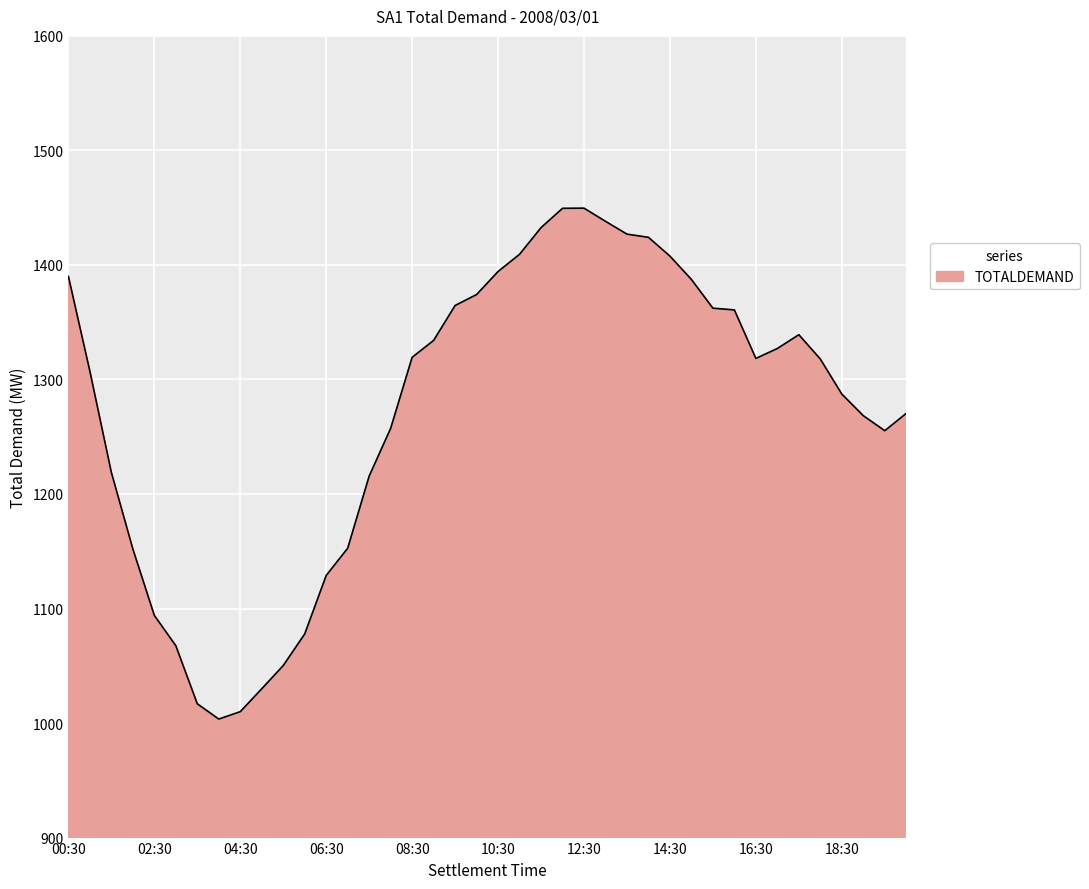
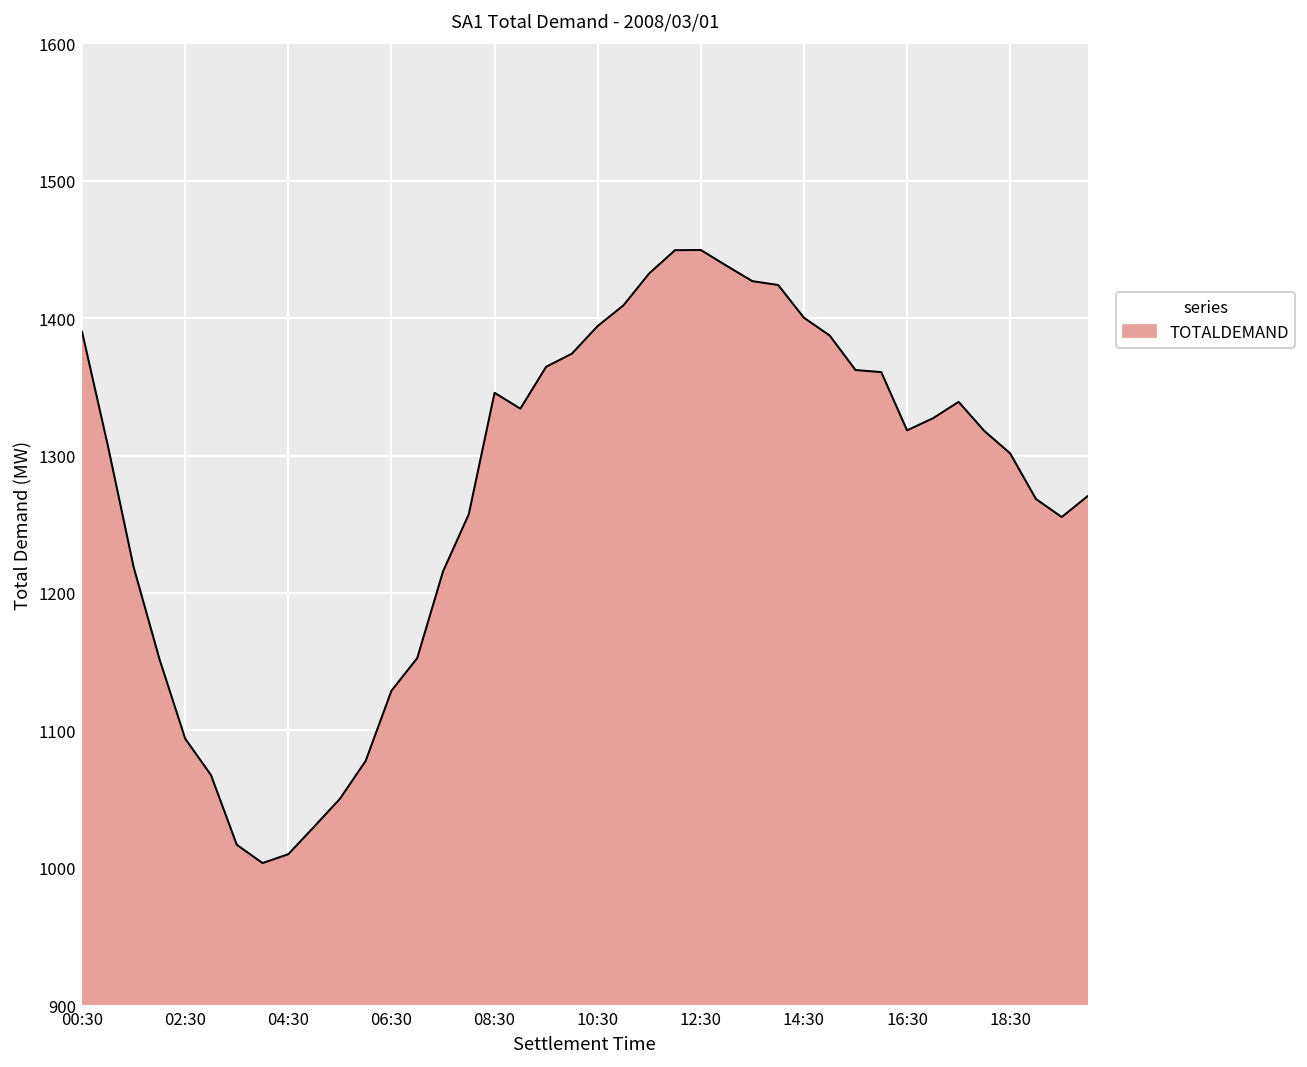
  {
    "00:30": 1390,
    "02:30": 1094,
    "04:30": 1010,
    "06:30": 1129,
-   "08:30": 1319,
+   "08:30": 1346,
    "10:30": 1394,
    "12:30": 1450,
-   "14:30": 1408,
+   "14:30": 1400,
    "16:30": 1318,
-   "18:30": 1287
+   "18:30": 1302
  }
